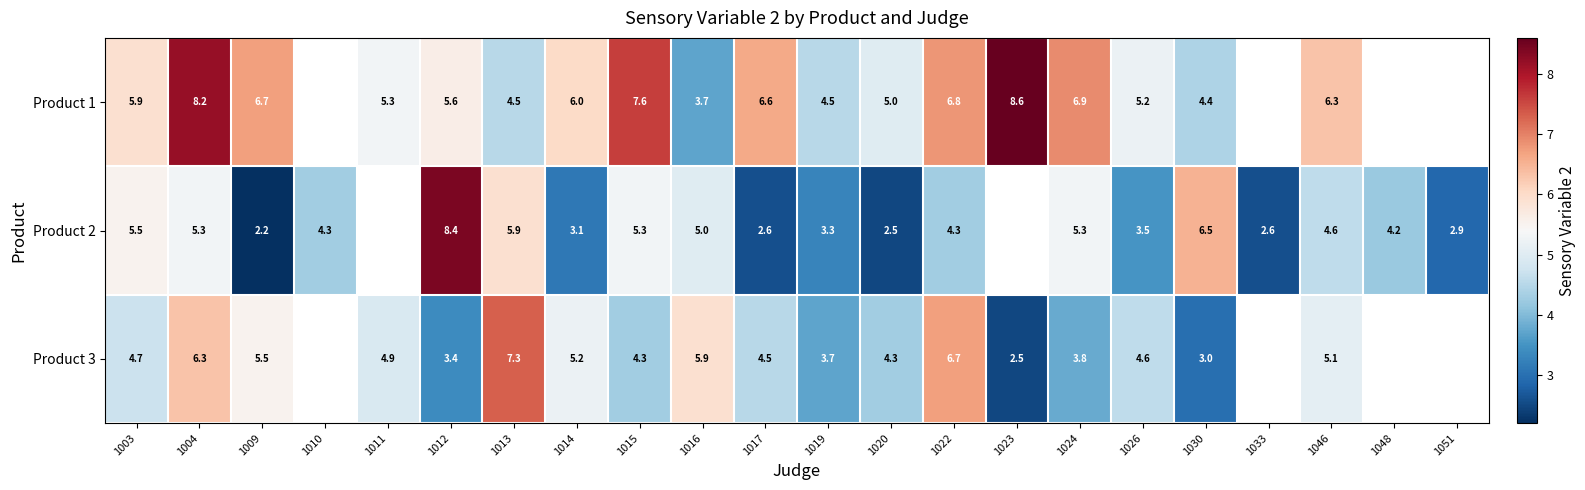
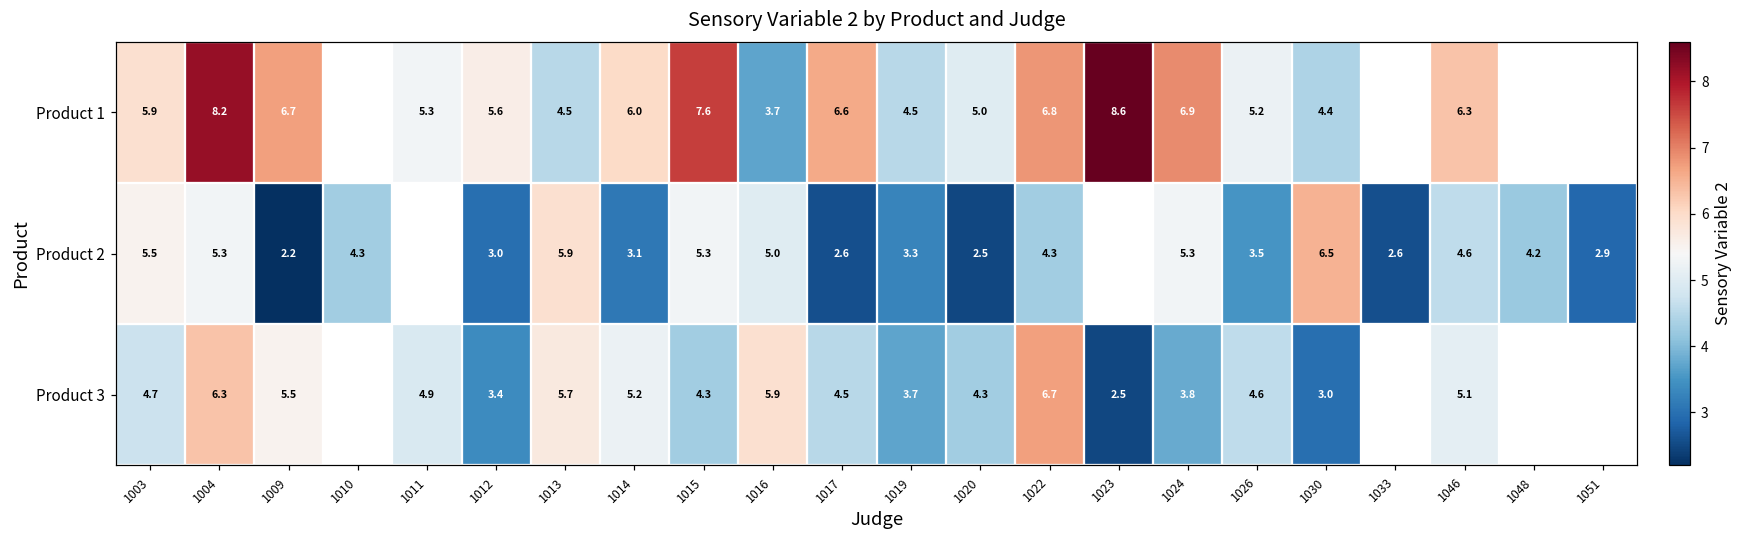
  {
    "Product 1": {
      "1003": 5.9,
      "1004": 8.2,
      "1009": 6.7,
      "1011": 5.3,
      "1012": 5.6,
      "1013": 4.5,
      "1014": 6.0,
      "1015": 7.6,
      "1016": 3.7,
      "1017": 6.6,
      "1019": 4.5,
      "1020": 5.0,
      "1022": 6.8,
      "1023": 8.6,
      "1024": 6.9,
      "1026": 5.2,
      "1030": 4.4,
      "1046": 6.3
    },
    "Product 2": {
      "1003": 5.5,
      "1004": 5.3,
      "1009": 2.2,
      "1010": 4.3,
-     "1012": 8.4,
+     "1012": 3.0,
      "1013": 5.9,
      "1014": 3.1,
      "1015": 5.3,
      "1016": 5.0,
      "1017": 2.6,
      "1019": 3.3,
      "1020": 2.5,
      "1022": 4.3,
      "1024": 5.3,
      "1026": 3.5,
      "1030": 6.5,
      "1033": 2.6,
      "1046": 4.6,
      "1048": 4.2,
      "1051": 2.9
    },
    "Product 3": {
      "1003": 4.7,
      "1004": 6.3,
      "1009": 5.5,
      "1011": 4.9,
      "1012": 3.4,
-     "1013": 7.3,
+     "1013": 5.7,
      "1014": 5.2,
      "1015": 4.3,
      "1016": 5.9,
      "1017": 4.5,
      "1019": 3.7,
      "1020": 4.3,
      "1022": 6.7,
      "1023": 2.5,
      "1024": 3.8,
      "1026": 4.6,
      "1030": 3.0,
      "1046": 5.1
    }
  }
